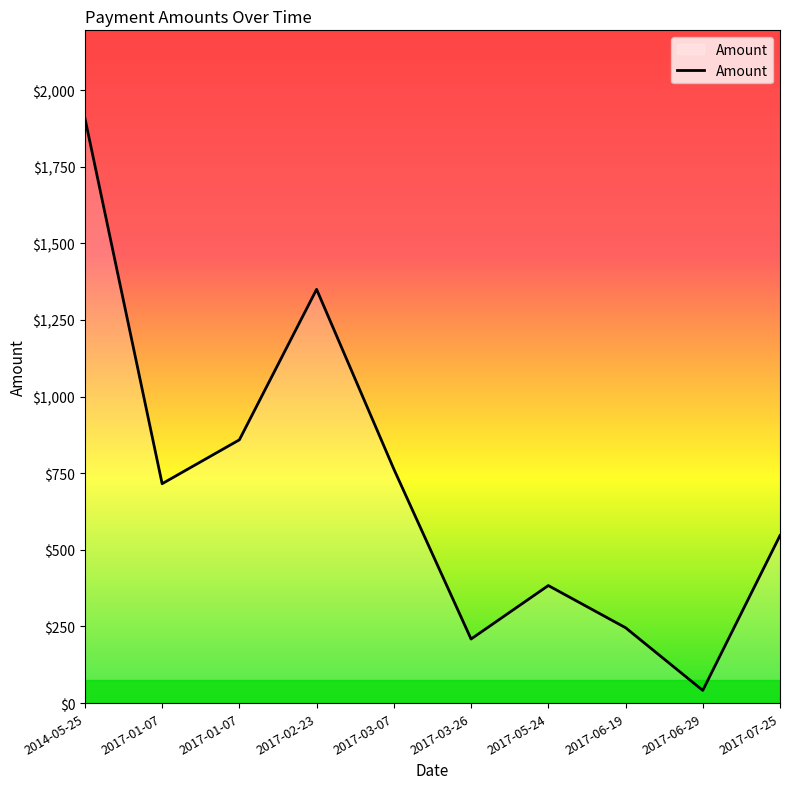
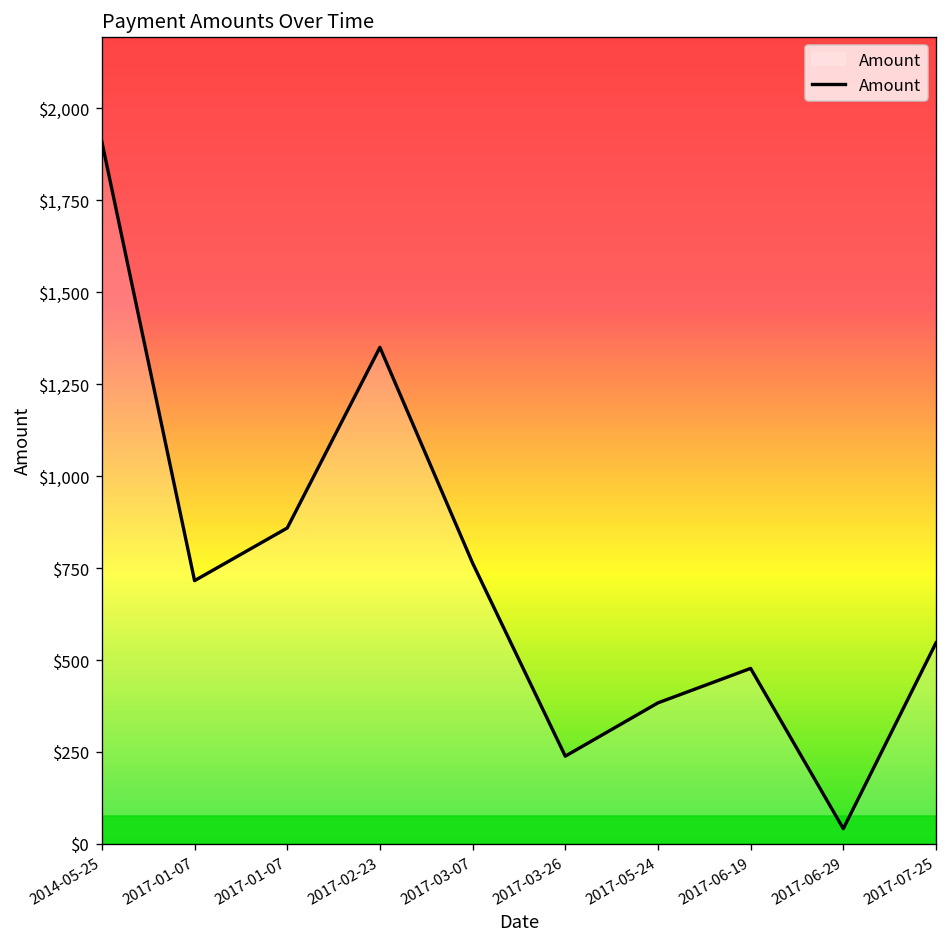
  {
    "2014-05-25": "$1,910",
    "2017-02-23": "$1,350",
    "2017-03-07": "$760",
-   "2017-03-26": "$210",
+   "2017-03-26": "$240",
    "2017-05-24": "$380",
-   "2017-06-19": "$250",
+   "2017-06-19": "$480",
    "2017-07-25": "$550"
  }
